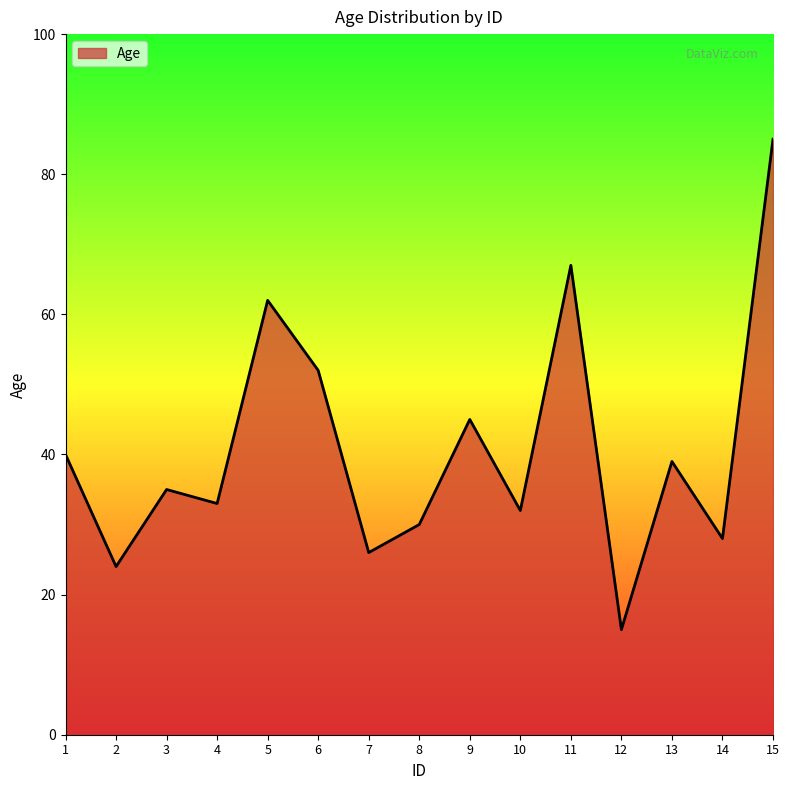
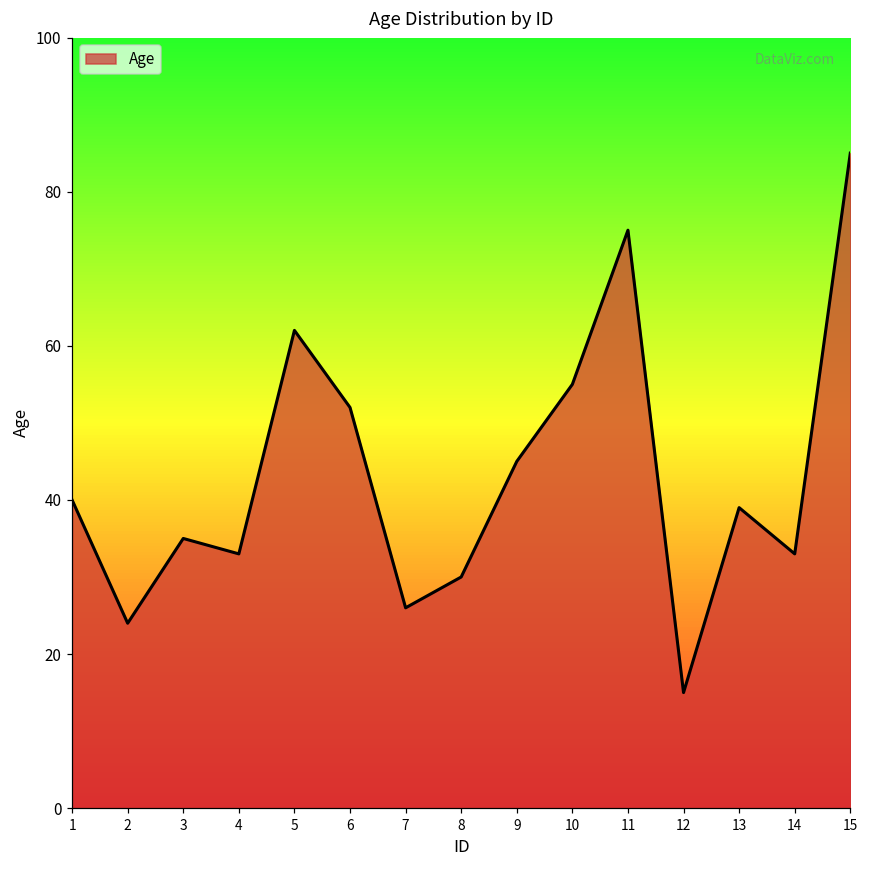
  {
    "1": 40,
    "2": 24,
    "3": 35,
    "4": 33,
    "5": 62,
    "6": 52,
    "7": 26,
    "8": 30,
    "9": 45,
-   "10": 32,
-   "11": 67,
+   "10": 55,
+   "11": 75,
    "12": 15,
    "13": 39,
-   "14": 28,
+   "14": 33,
    "15": 85
  }
